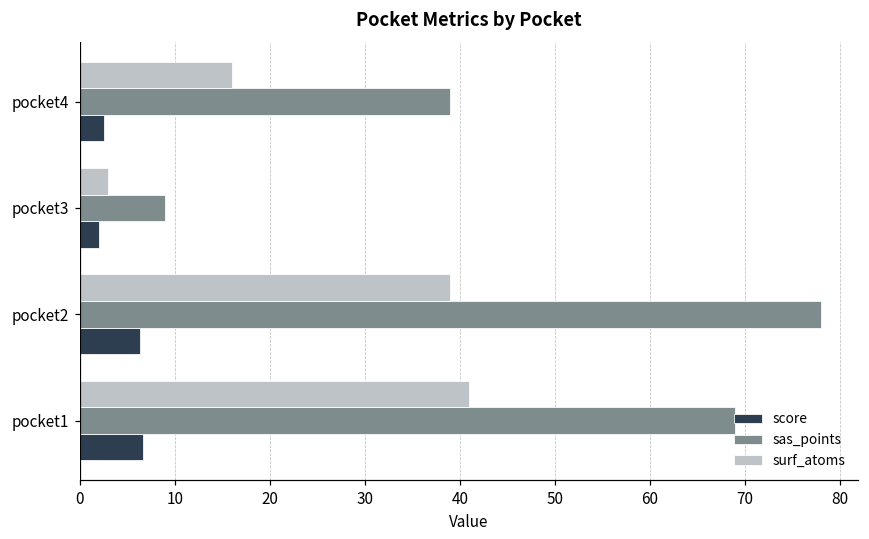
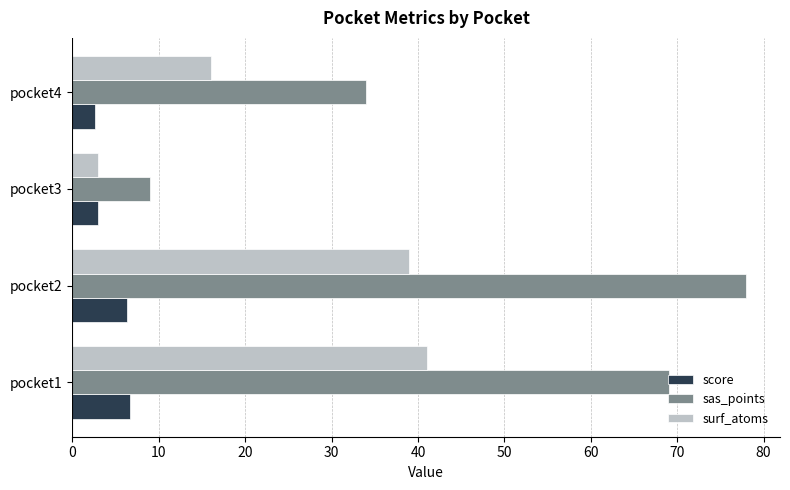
  {
    "score": {
      "pocket4": 3,
-     "pocket3": 2,
+     "pocket3": 3,
      "pocket2": 6,
      "pocket1": 7
    },
    "sas_points": {
-     "pocket4": 39,
+     "pocket4": 34,
      "pocket3": 9,
      "pocket2": 78,
      "pocket1": 69
    },
    "surf_atoms": {
      "pocket4": 16,
      "pocket3": 3,
      "pocket2": 39,
      "pocket1": 41
    }
  }
